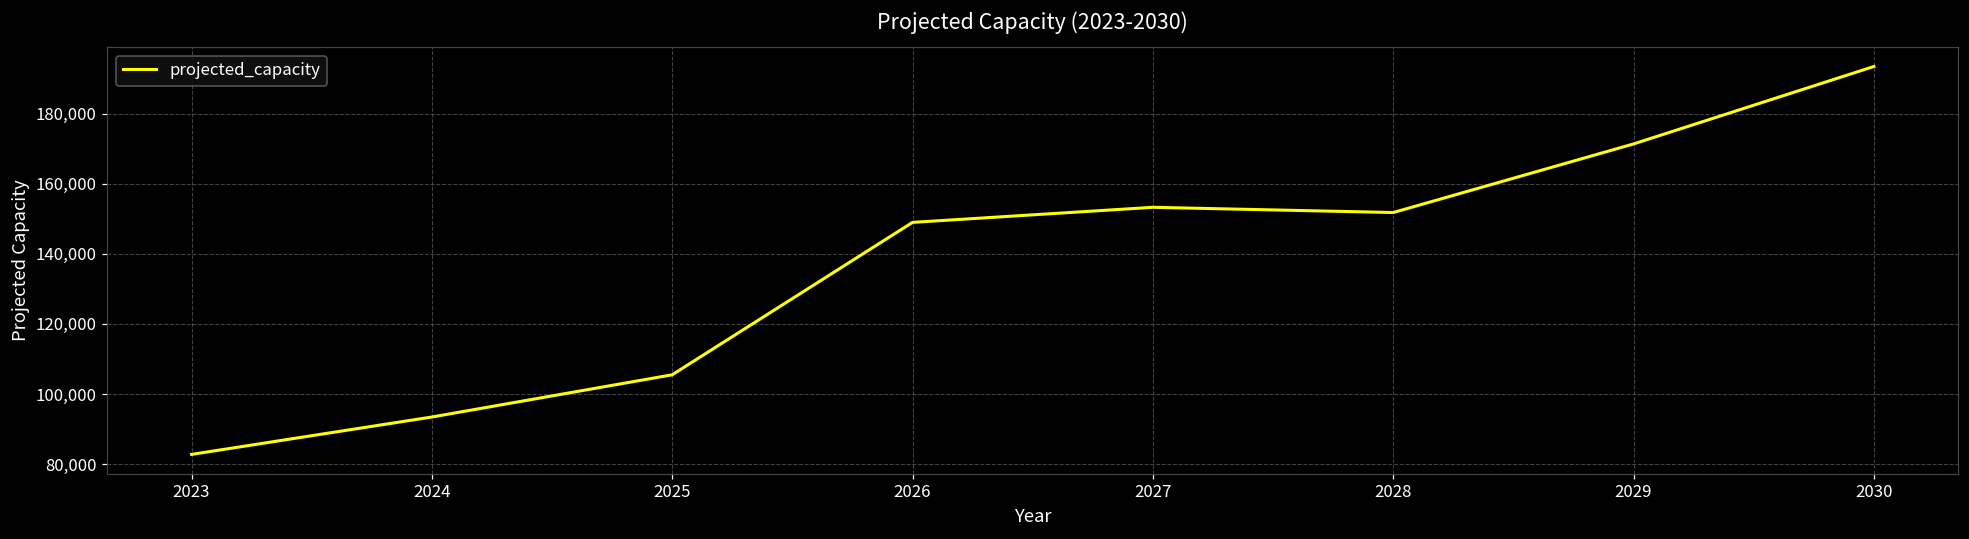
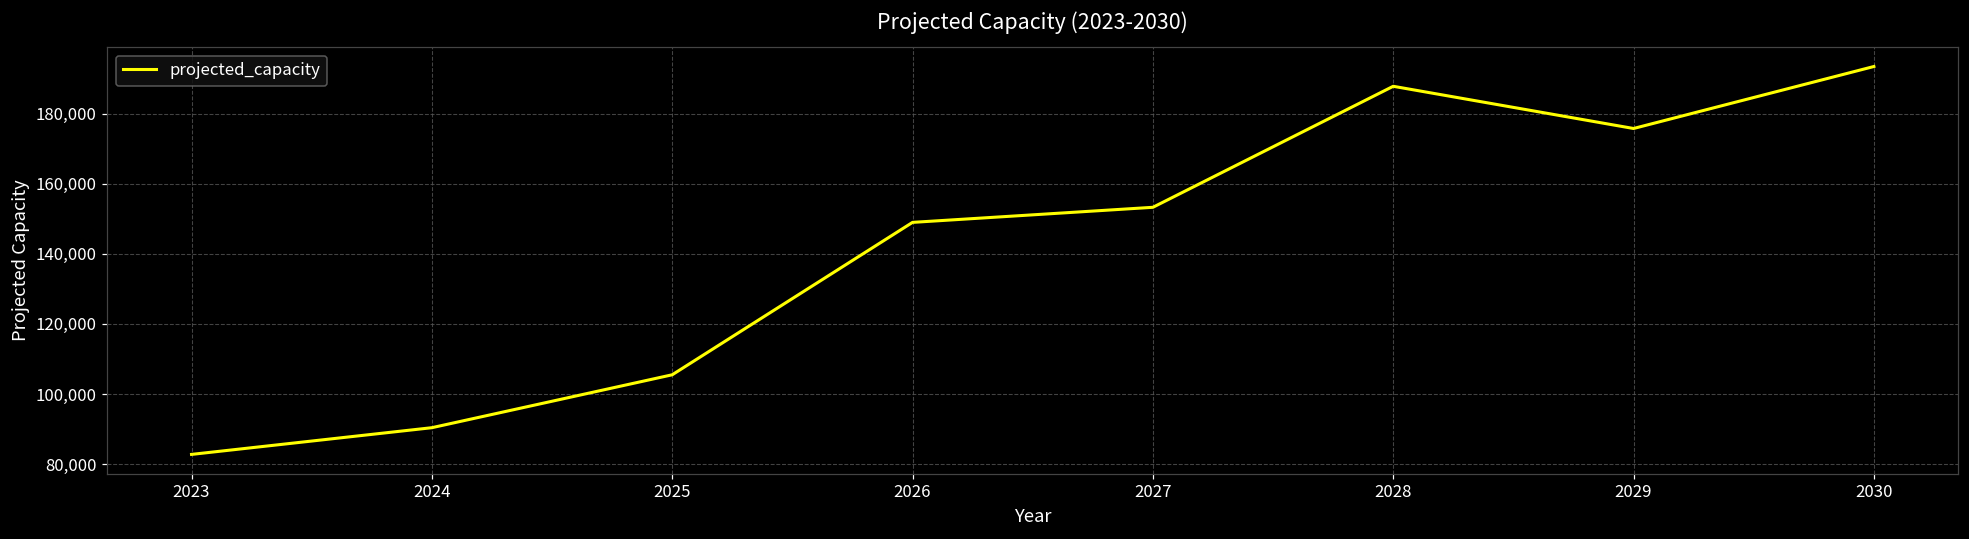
  {
    "2023": "83,000",
-   "2024": "93,000",
+   "2024": "90,000",
    "2025": "105,000",
    "2026": "149,000",
    "2027": "153,000",
-   "2028": "152,000",
-   "2029": "171,000",
+   "2028": "188,000",
+   "2029": "176,000",
    "2030": "193,000"
  }
